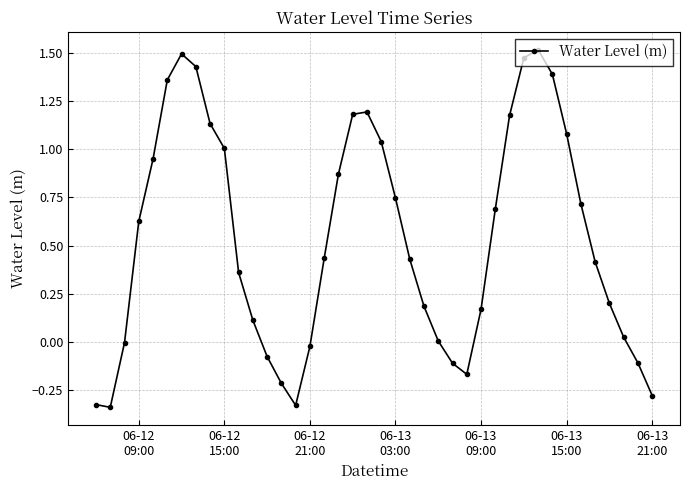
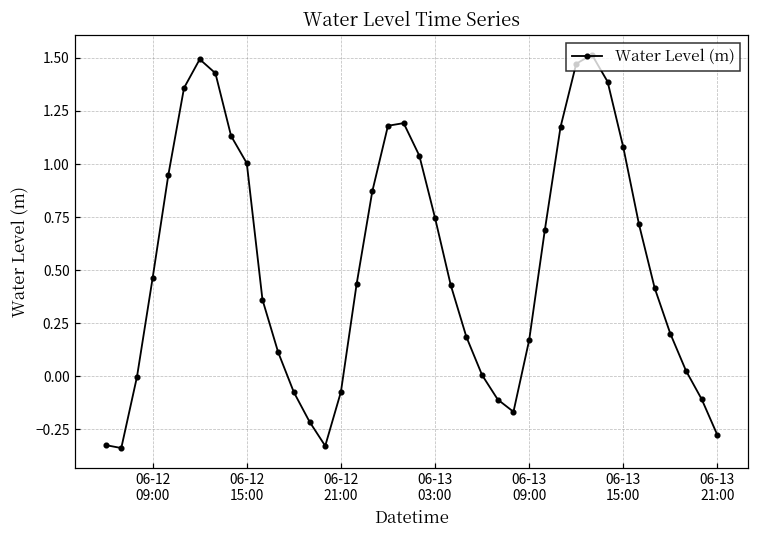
  {
-   "06-12 09:00": 0.63,
+   "06-12 09:00": 0.46,
    "06-12 15:00": 1.00,
-   "06-12 21:00": -0.02,
+   "06-12 21:00": -0.07,
    "06-13 03:00": 0.75,
    "06-13 09:00": 0.17,
    "06-13 15:00": 1.08,
    "06-13 21:00": -0.28
  }
